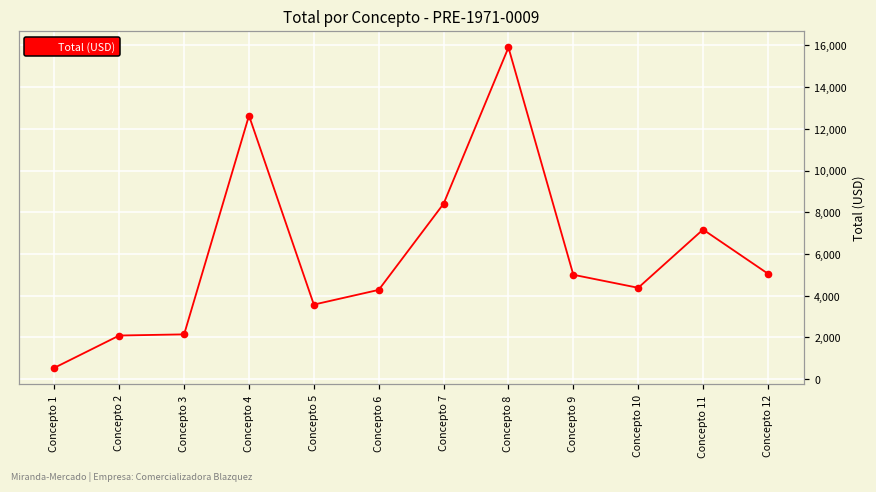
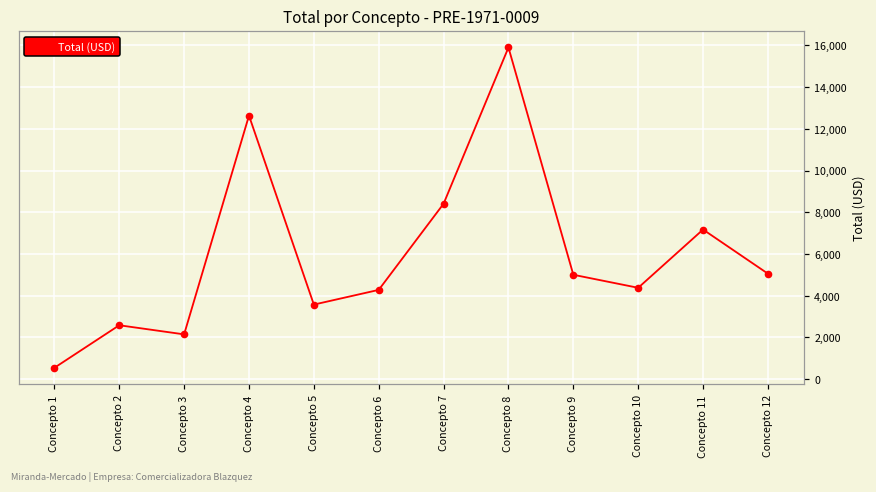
  {
    "Concepto 1": "500",
-   "Concepto 2": "2,100",
+   "Concepto 2": "2,600",
    "Concepto 3": "2,100",
    "Concepto 4": "12,600",
    "Concepto 5": "3,600",
    "Concepto 6": "4,300",
    "Concepto 7": "8,400",
    "Concepto 8": "15,900",
    "Concepto 9": "5,000",
    "Concepto 10": "4,400",
    "Concepto 11": "7,200",
    "Concepto 12": "5,100"
  }
